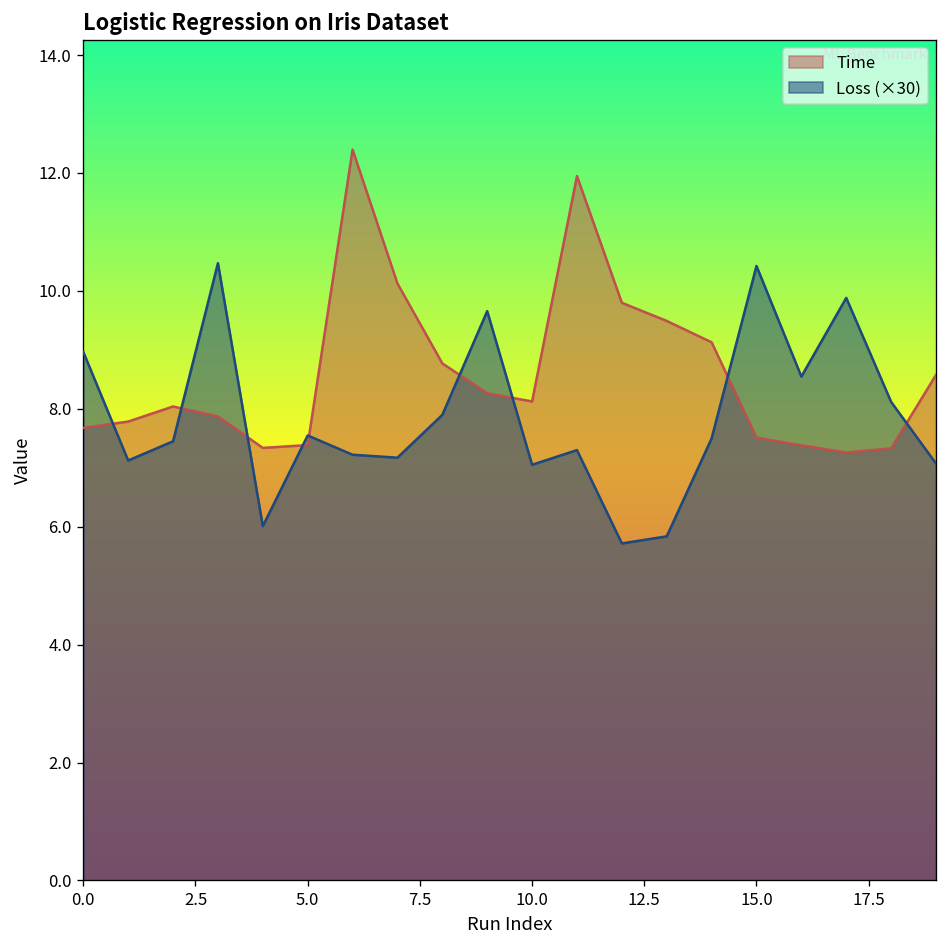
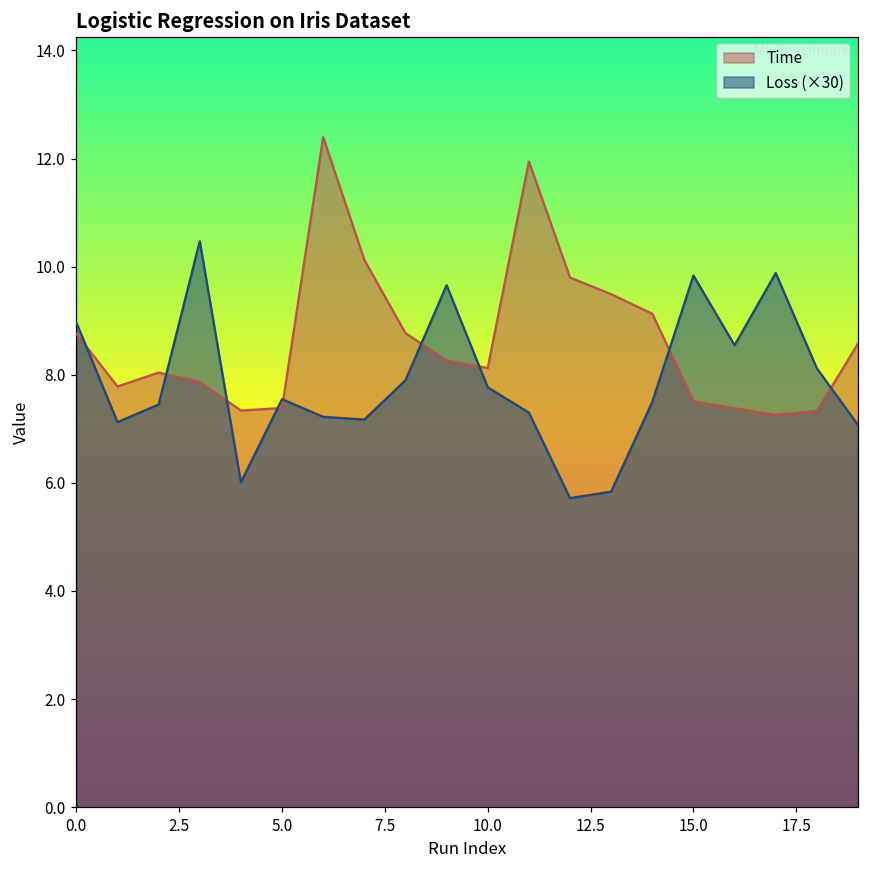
  {
    "Time": {
-     "0.0": 7.7,
+     "0.0": 8.8,
      "5.0": 7.4,
      "10.0": 8.1,
      "15.0": 7.5
    },
    "Loss (×30)": {
      "0.0": 9.0,
      "5.0": 7.5,
-     "10.0": 7.1,
-     "15.0": 10.4
+     "10.0": 7.8,
+     "15.0": 9.8
    }
  }
